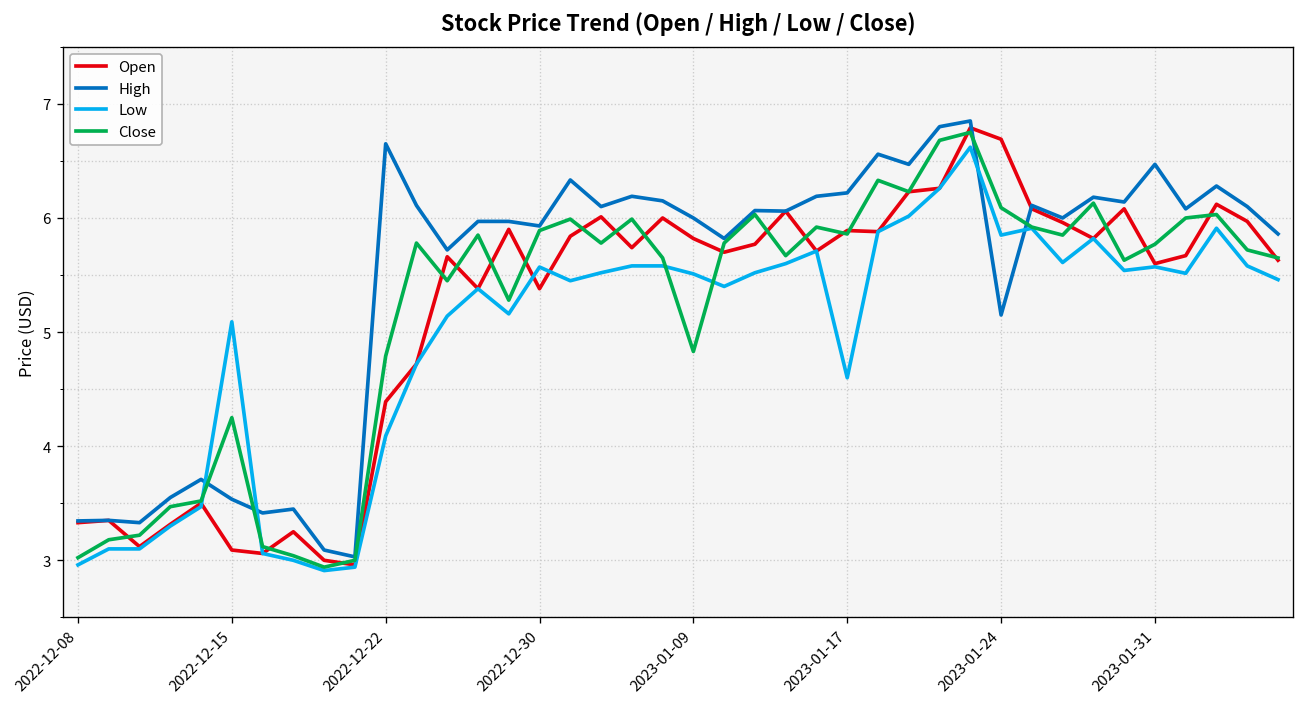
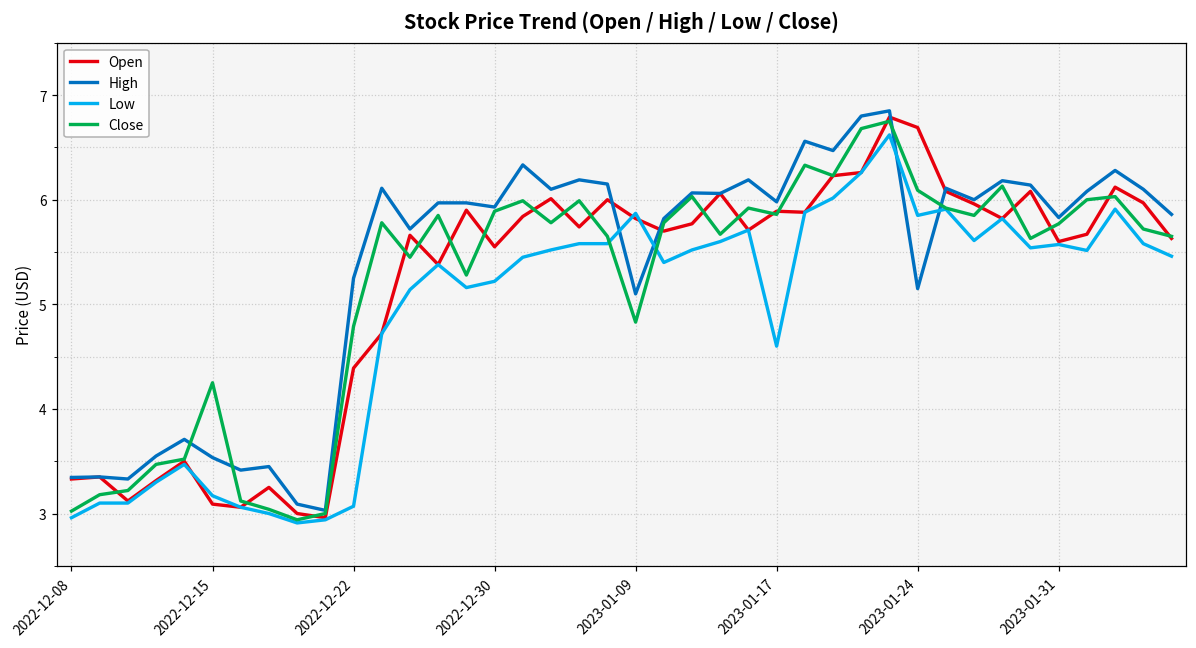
  {
    "Open": {
      "2022-12-15": 3.1,
      "2022-12-22": 4.4,
-     "2022-12-30": 5.4,
+     "2022-12-30": 5.6,
      "2023-01-09": 5.8,
      "2023-01-17": 5.9,
      "2023-01-24": 6.7,
      "2023-01-31": 5.6
    },
    "High": {
      "2022-12-15": 3.5,
-     "2022-12-22": 6.7,
+     "2022-12-22": 5.3,
      "2022-12-30": 5.9,
-     "2023-01-09": 6.0,
-     "2023-01-17": 6.2,
+     "2023-01-09": 5.1,
+     "2023-01-17": 6.0,
      "2023-01-24": 5.2,
-     "2023-01-31": 6.5
+     "2023-01-31": 5.8
    },
    "Low": {
      "2022-12-08": 3.0,
-     "2022-12-15": 5.1,
-     "2022-12-22": 4.1,
-     "2022-12-30": 5.6,
-     "2023-01-09": 5.5,
+     "2022-12-15": 3.2,
+     "2022-12-22": 3.1,
+     "2022-12-30": 5.2,
+     "2023-01-09": 5.9,
      "2023-01-17": 4.6,
      "2023-01-24": 5.9,
      "2023-01-31": 5.6
    },
    "Close": {
      "2022-12-08": 3.0,
      "2022-12-15": 4.3,
      "2022-12-22": 4.8,
      "2022-12-30": 5.9,
      "2023-01-09": 4.8,
      "2023-01-17": 5.9,
      "2023-01-24": 6.1,
      "2023-01-31": 5.8
    }
  }
